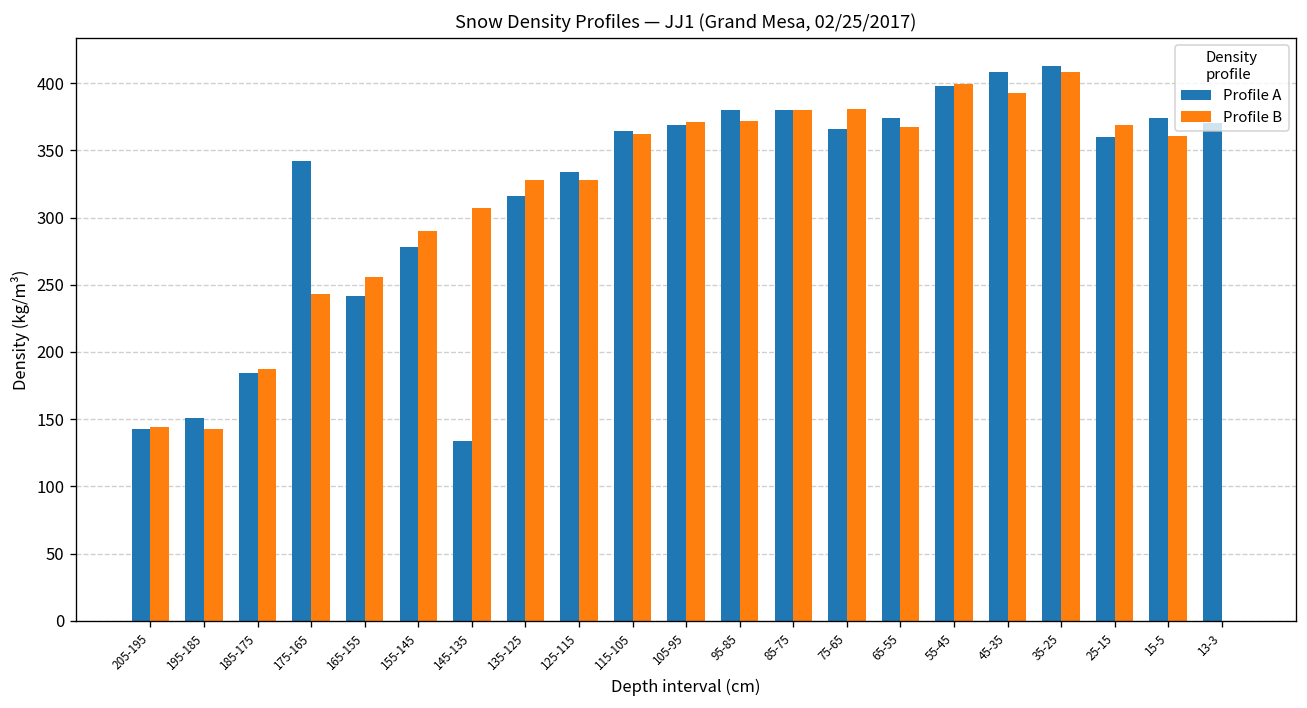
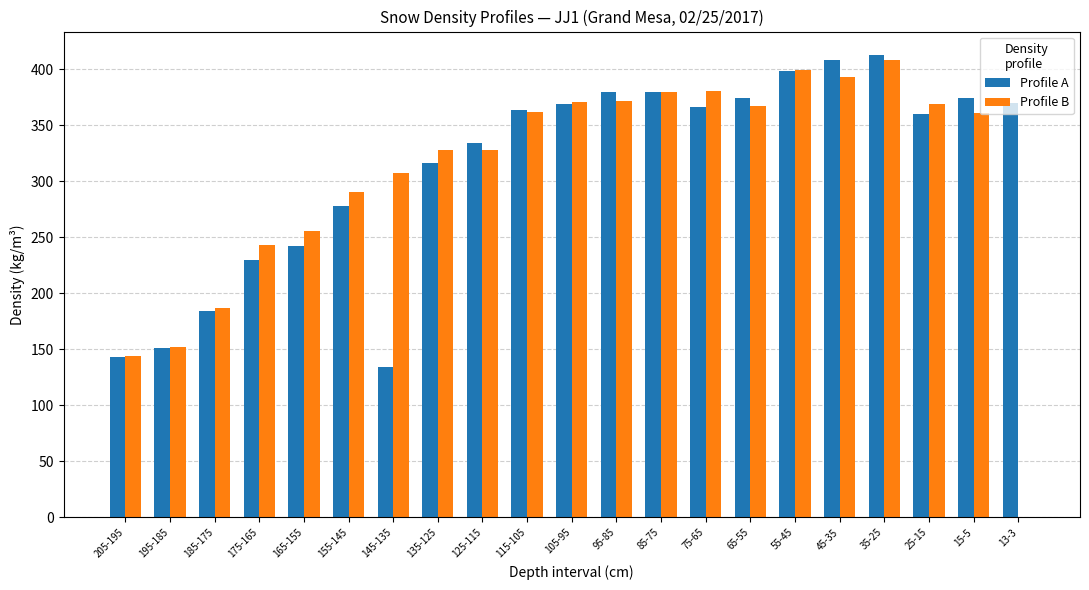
  {
    "Profile A": {
      "205-195": 143,
      "195-185": 151,
      "185-175": 184,
-     "175-165": 342,
+     "175-165": 230,
      "165-155": 242,
      "155-145": 278,
      "145-135": 134,
      "135-125": 316,
      "125-115": 334,
      "115-105": 364,
      "105-95": 369,
      "95-85": 380,
      "85-75": 380,
      "75-65": 366,
      "65-55": 374,
      "55-45": 398,
      "45-35": 408,
      "35-25": 413,
      "25-15": 360,
      "15-5": 374
    },
    "Profile B": {
      "205-195": 144,
-     "195-185": 143,
+     "195-185": 152,
      "185-175": 187,
      "175-165": 243,
      "165-155": 256,
      "155-145": 290,
      "145-135": 307,
      "135-125": 328,
      "125-115": 328,
      "115-105": 362,
      "105-95": 371,
      "95-85": 372,
      "85-75": 380,
      "75-65": 381,
      "65-55": 367,
      "55-45": 399,
      "45-35": 393,
      "35-25": 408,
      "25-15": 369,
      "13-3": 0
    }
  }
